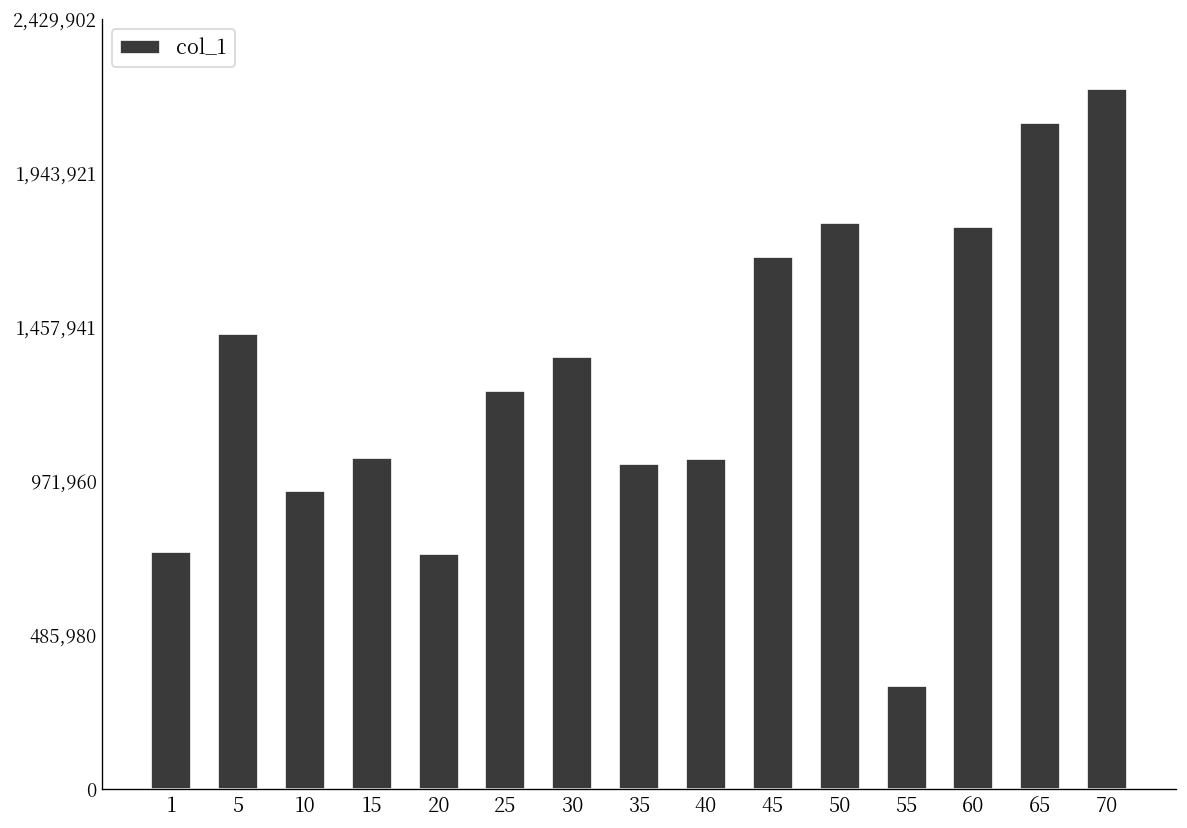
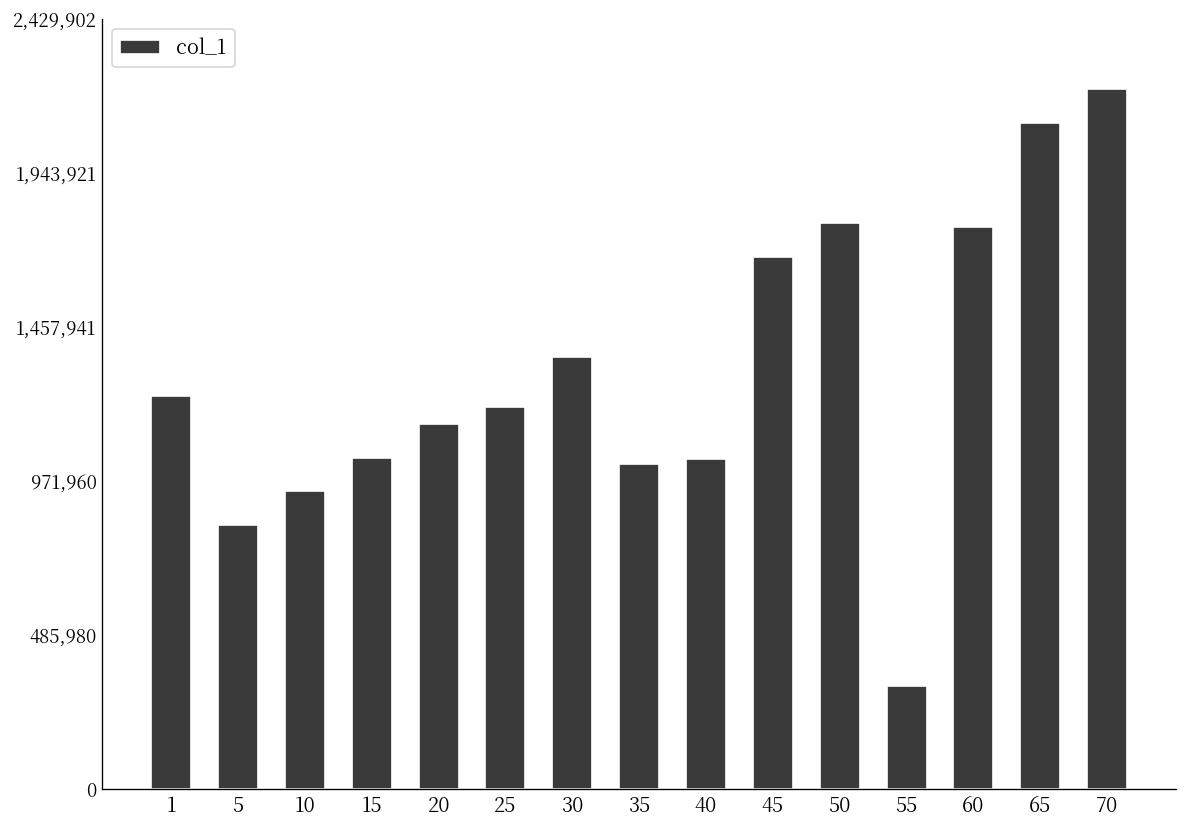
  {
-   "1": "750,000",
-   "5": "1,440,000",
+   "1": "1,240,000",
+   "5": "830,000",
    "10": "940,000",
    "15": "1,050,000",
-   "20": "740,000",
-   "25": "1,260,000",
+   "20": "1,150,000",
+   "25": "1,210,000",
    "30": "1,360,000",
    "35": "1,030,000",
    "40": "1,040,000",
    "45": "1,680,000",
    "50": "1,790,000",
    "55": "330,000",
    "60": "1,770,000",
    "65": "2,100,000",
    "70": "2,210,000"
  }
